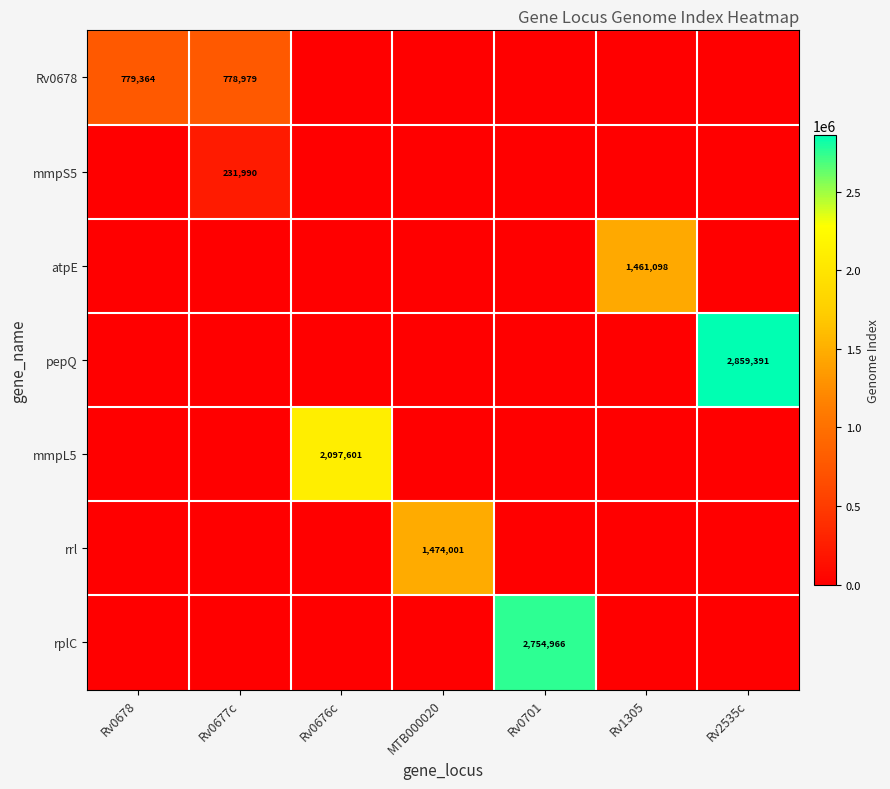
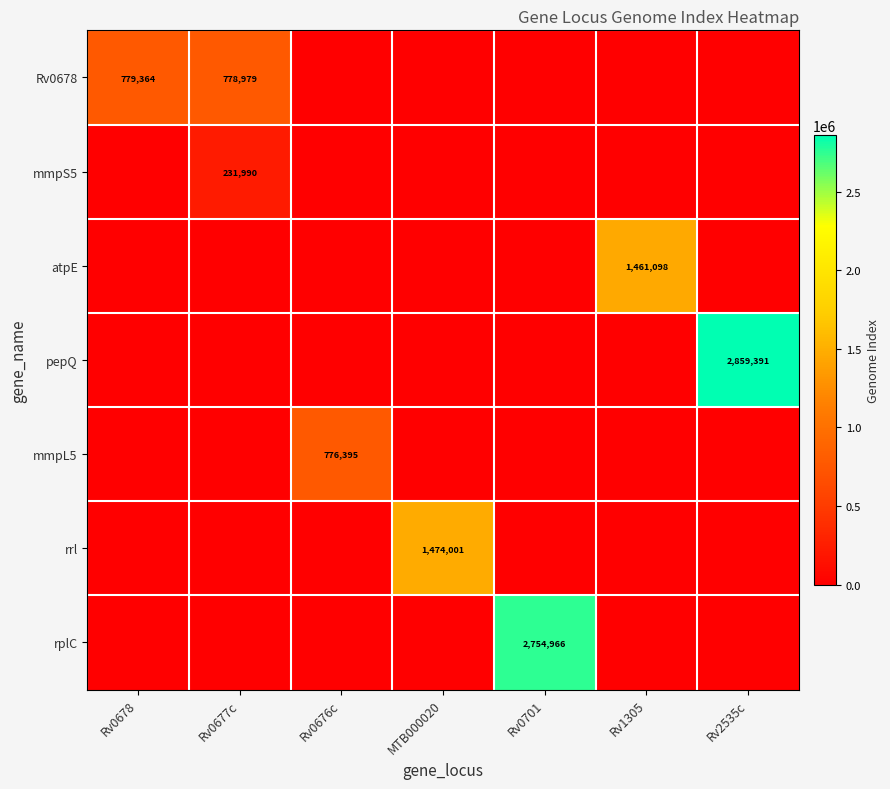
  {
    "Rv0678": {
      "Rv0678": "779,364",
      "Rv0677c": "778,979"
    },
    "mmpS5": {
      "Rv0677c": "231,990"
    },
    "atpE": {
      "Rv1305": "1,461,098"
    },
    "pepQ": {
      "Rv2535c": "2,859,391"
    },
    "mmpL5": {
-     "Rv0676c": "2,097,601"
+     "Rv0676c": "776,395"
    },
    "rrl": {
      "MTB000020": "1,474,001"
    },
    "rplC": {
      "Rv0701": "2,754,966"
    }
  }
